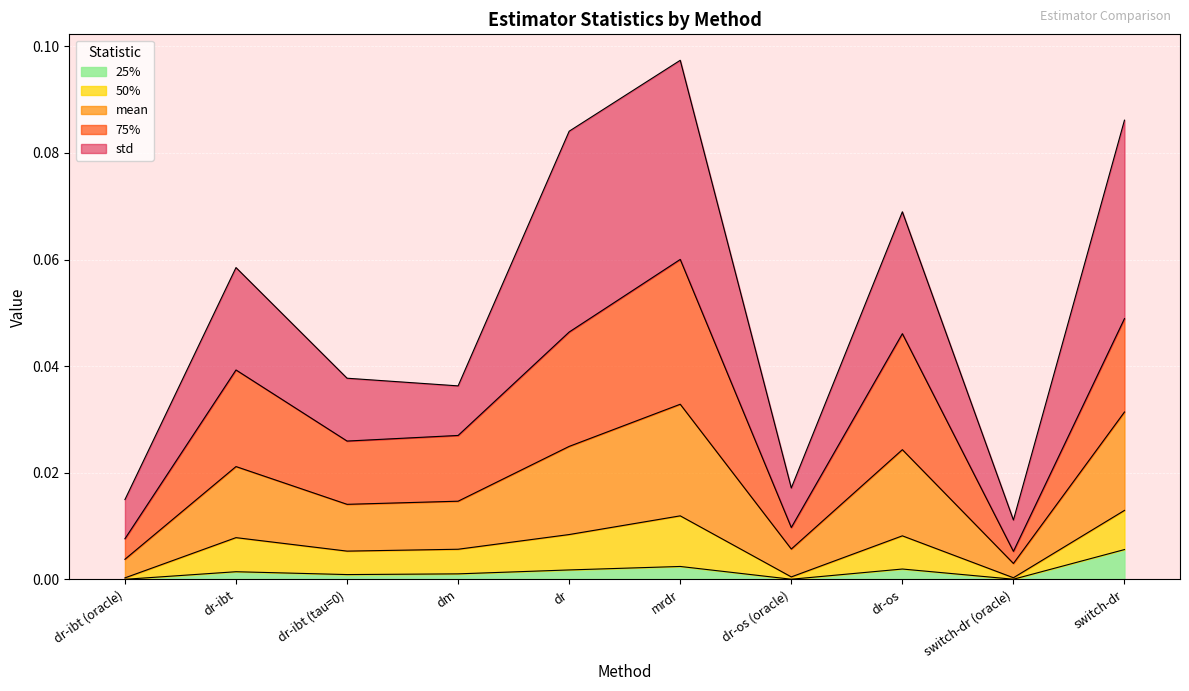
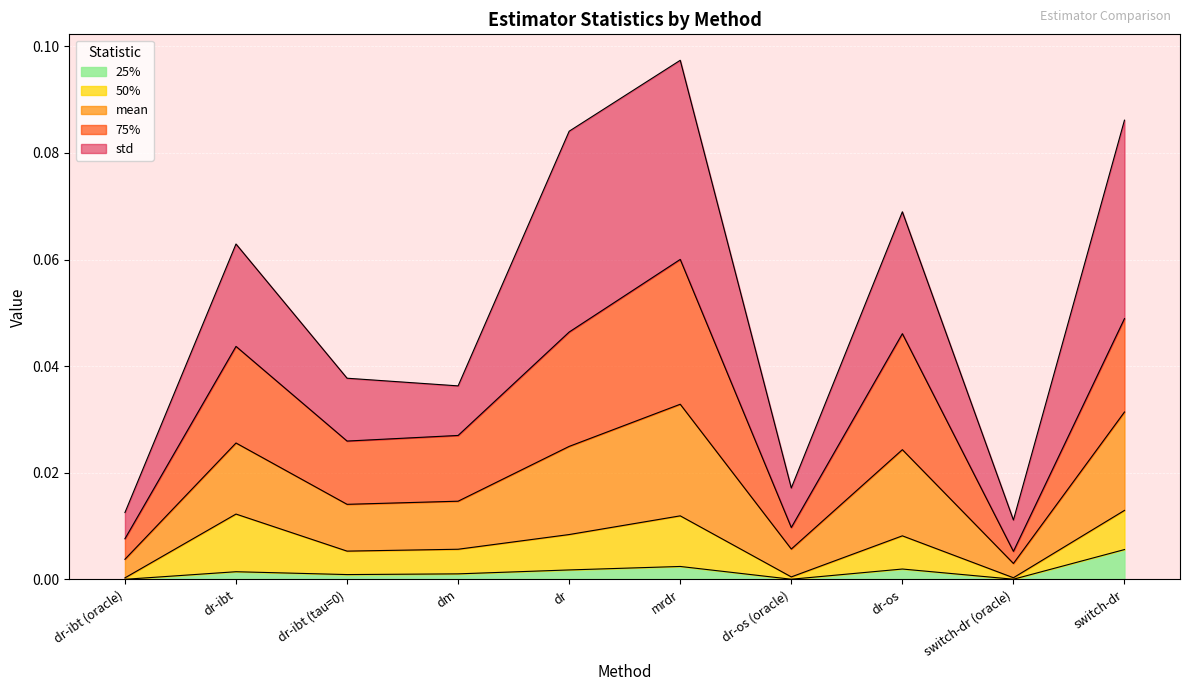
  {
    "25%": {
      "dr-ibt": 0.001,
      "dr-ibt (tau=0)": 0.001,
      "dm": 0.001,
      "dr": 0.002,
      "mrdr": 0.002,
      "dr-os": 0.002,
      "switch-dr": 0.006
    },
    "50%": {
-     "dr-ibt": 0.006,
+     "dr-ibt": 0.011,
      "dr-ibt (tau=0)": 0.004,
      "dm": 0.005,
      "dr": 0.007,
      "mrdr": 0.009,
      "dr-os": 0.006,
      "switch-dr": 0.007
    },
    "mean": {
      "dr-ibt (oracle)": 0.003,
      "dr-ibt": 0.013,
      "dr-ibt (tau=0)": 0.009,
      "dm": 0.009,
      "dr": 0.017,
      "mrdr": 0.021,
      "dr-os (oracle)": 0.005,
      "dr-os": 0.016,
      "switch-dr (oracle)": 0.003,
      "switch-dr": 0.018
    },
    "75%": {
      "dr-ibt (oracle)": 0.004,
      "dr-ibt": 0.018,
      "dr-ibt (tau=0)": 0.012,
      "dm": 0.012,
      "dr": 0.021,
      "mrdr": 0.027,
      "dr-os (oracle)": 0.004,
      "dr-os": 0.022,
      "switch-dr (oracle)": 0.002,
      "switch-dr": 0.018
    },
    "std": {
-     "dr-ibt (oracle)": 0.007,
+     "dr-ibt (oracle)": 0.005,
      "dr-ibt": 0.019,
      "dr-ibt (tau=0)": 0.012,
      "dm": 0.009,
      "dr": 0.038,
      "mrdr": 0.037,
      "dr-os (oracle)": 0.007,
      "dr-os": 0.023,
      "switch-dr (oracle)": 0.006,
      "switch-dr": 0.037
    }
  }
